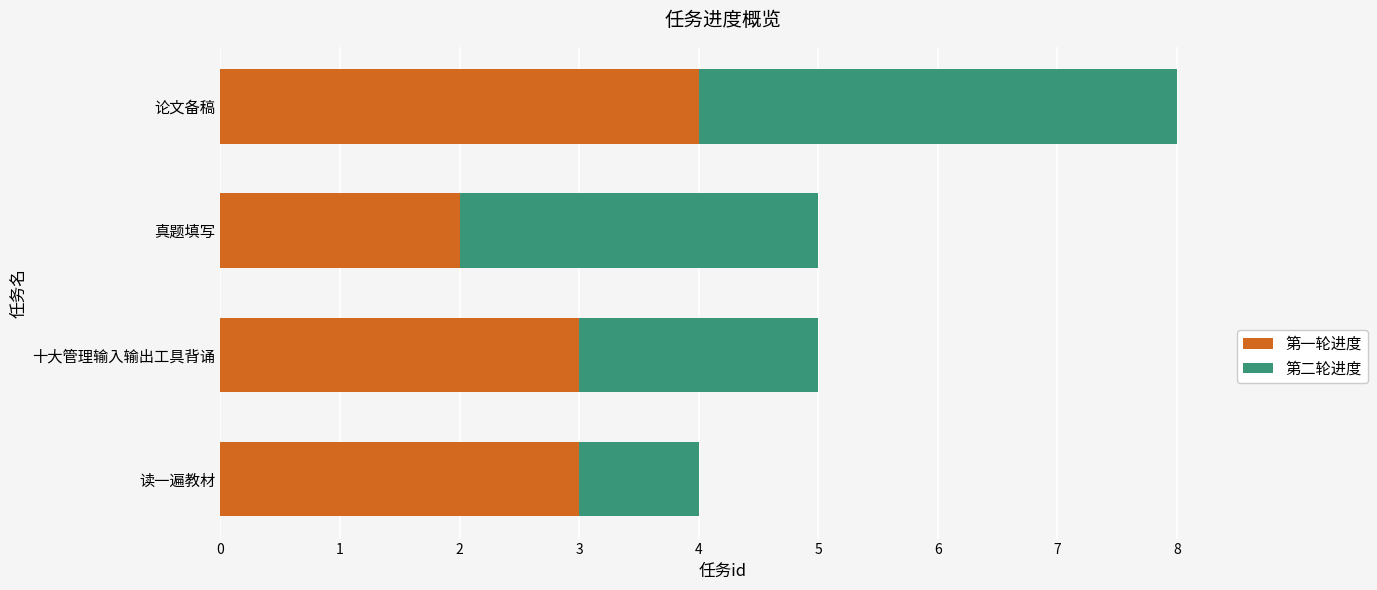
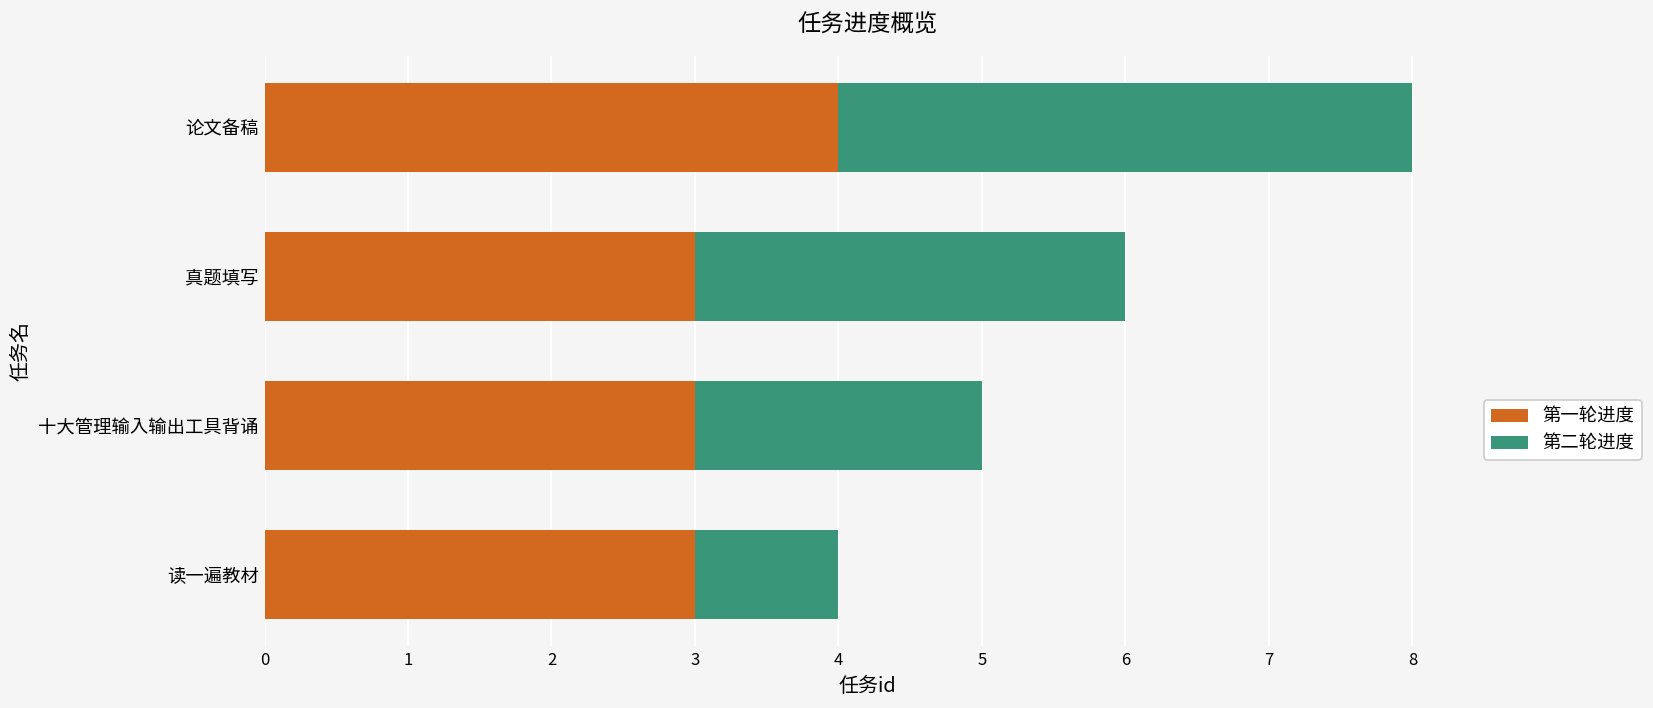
  {
    "第一轮进度": {
      "论文备稿": 4,
-     "真题填写": 2,
+     "真题填写": 3,
      "十大管理输入输出工具背诵": 3,
      "读一遍教材": 3
    },
    "第二轮进度": {
      "论文备稿": 4,
      "真题填写": 3,
      "十大管理输入输出工具背诵": 2,
      "读一遍教材": 1
    }
  }
